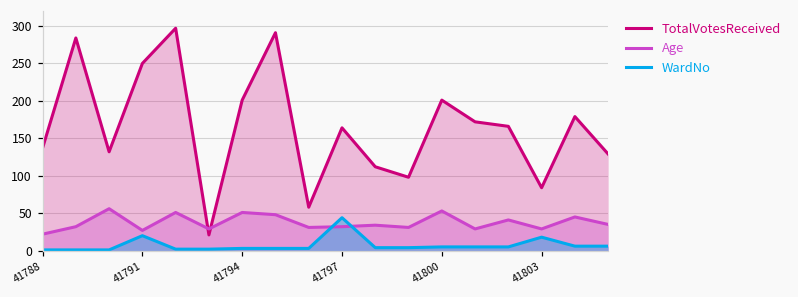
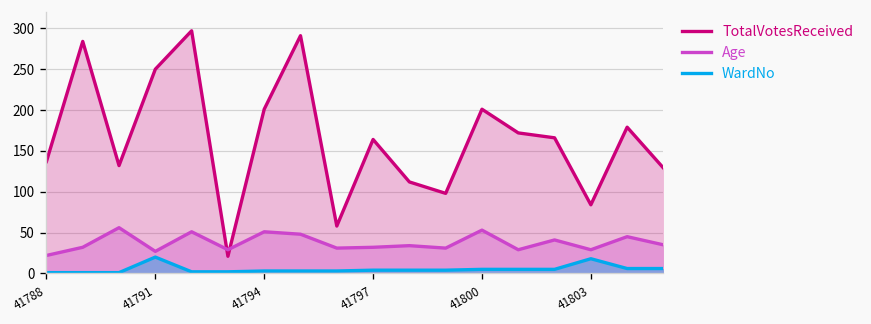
  {
    "TotalVotesReceived": {
      "41788": 140,
      "41791": 250,
      "41794": 200,
      "41797": 160,
      "41800": 200,
      "41803": 80
    },
    "Age": {
      "41788": 20,
      "41791": 30,
      "41794": 50,
      "41797": 30,
      "41800": 50,
      "41803": 30
    },
    "WardNo": {
      "41788": 0,
      "41791": 20,
      "41794": 0,
-     "41797": 40,
+     "41797": 0,
      "41800": 10,
      "41803": 20
    }
  }
